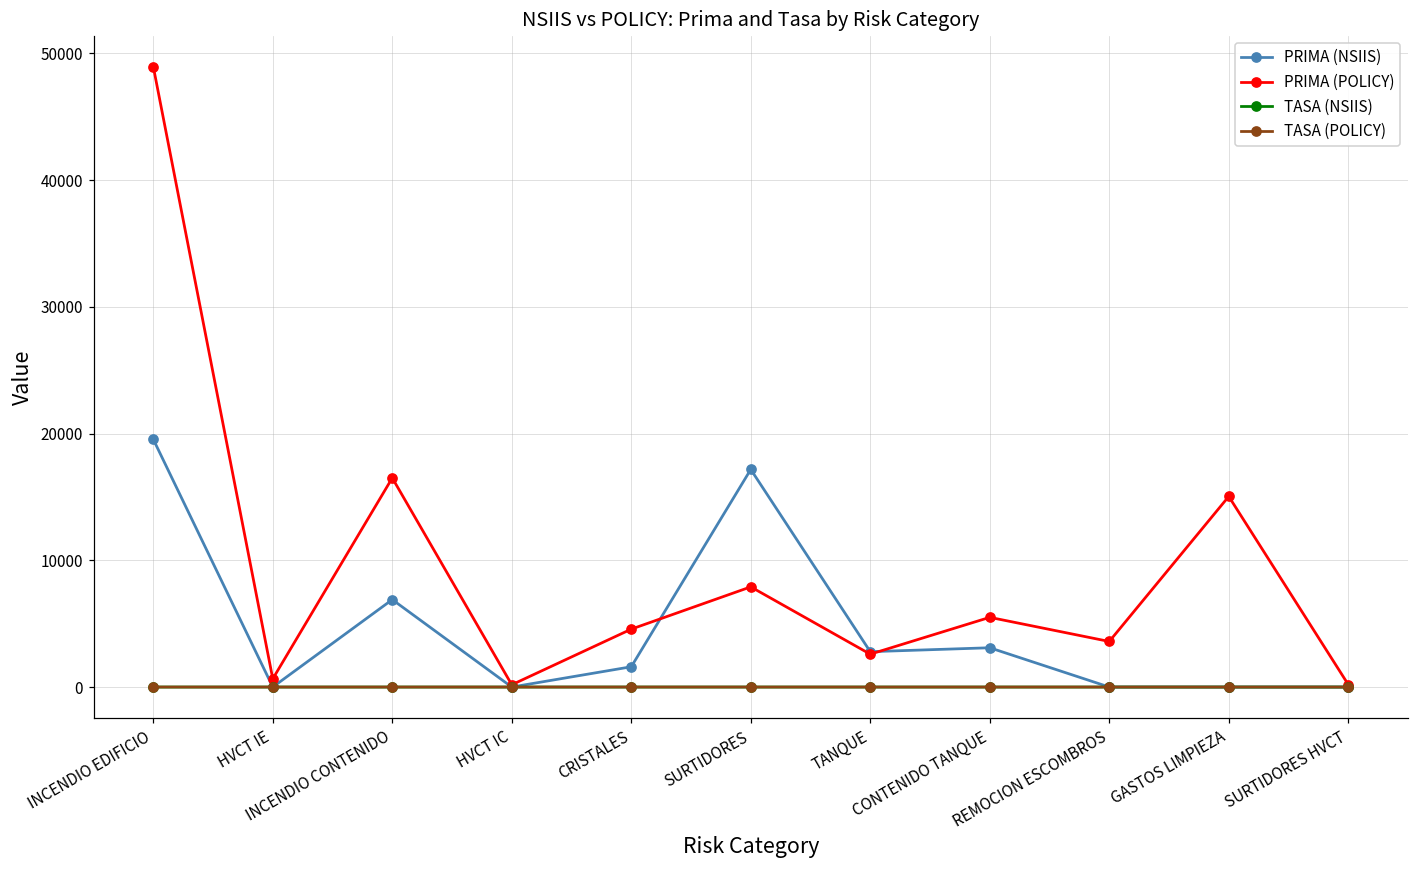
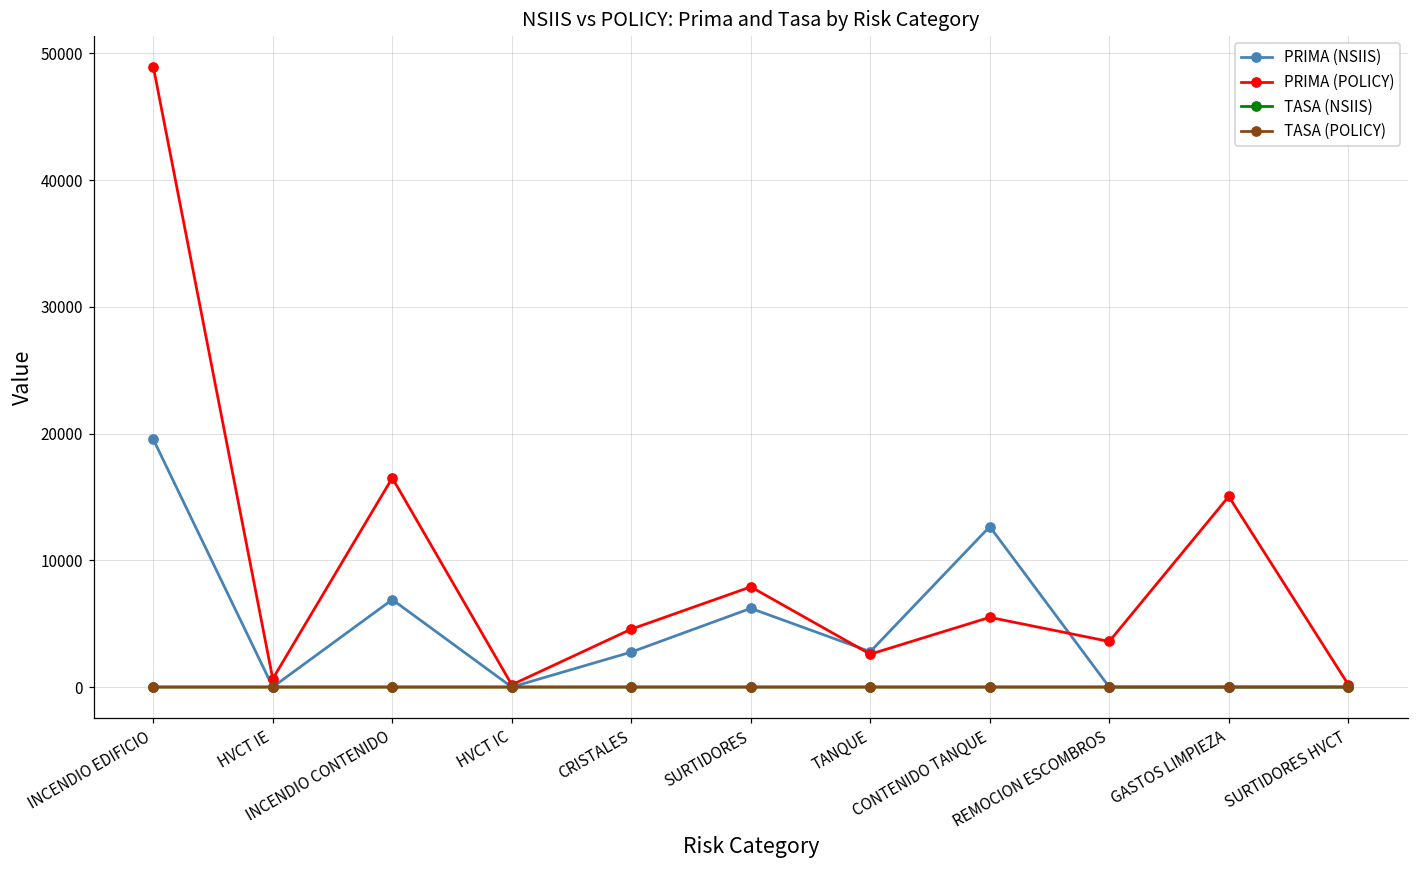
  {
    "PRIMA (NSIIS)": {
      "INCENDIO EDIFICIO": 19600,
      "INCENDIO CONTENIDO": 6900,
-     "CRISTALES": 1600,
-     "SURTIDORES": 17200,
-     "CONTENIDO TANQUE": 3100
+     "CRISTALES": 2800,
+     "SURTIDORES": 6200,
+     "CONTENIDO TANQUE": 12700
    },
    "PRIMA (POLICY)": {
      "INCENDIO EDIFICIO": 49000,
      "HVCT IE": 600,
      "INCENDIO CONTENIDO": 16500,
      "CRISTALES": 4600,
      "SURTIDORES": 7900,
      "CONTENIDO TANQUE": 5500,
      "REMOCION ESCOMBROS": 3600,
      "GASTOS LIMPIEZA": 15000
    },
    "TASA (POLICY)": {
      "INCENDIO EDIFICIO": 0,
      "INCENDIO CONTENIDO": 0,
      "CRISTALES": 0,
      "SURTIDORES": 0,
      "TANQUE": 0,
      "CONTENIDO TANQUE": 0
    }
  }
